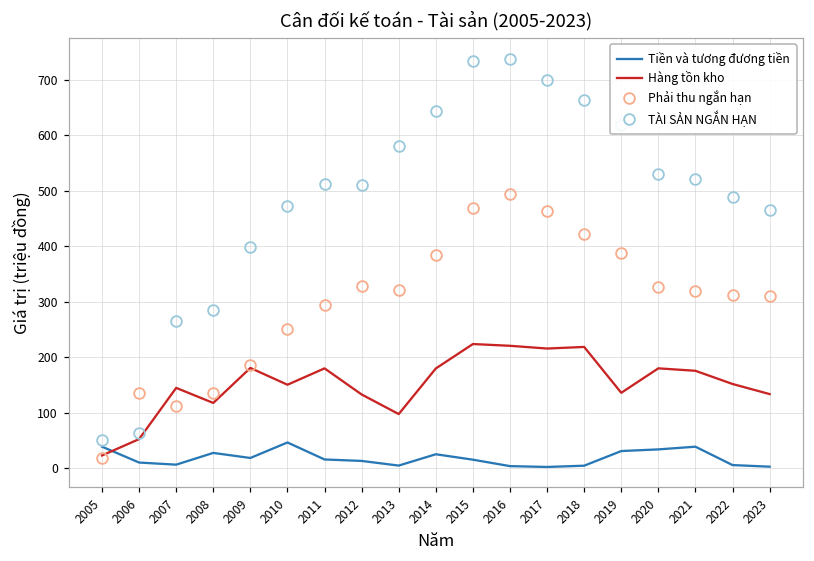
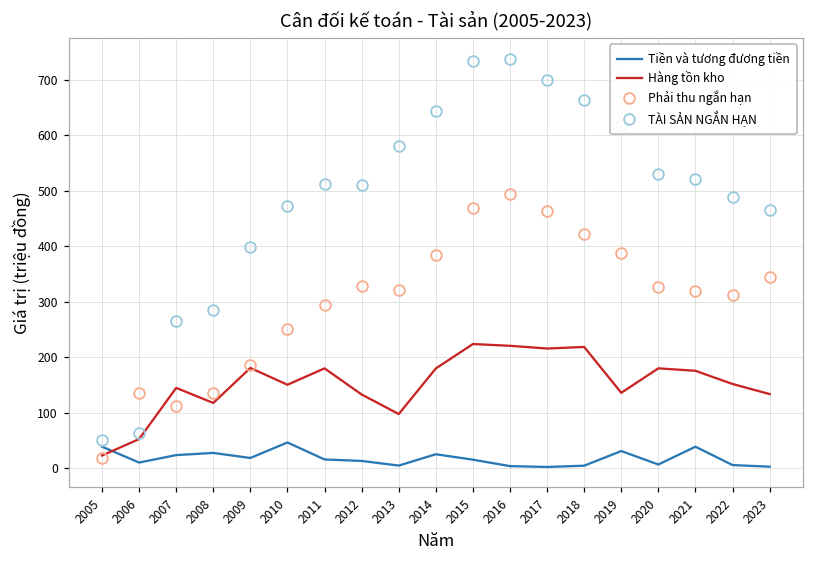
  {
    "Tiền và tương đương tiền": {
      "2005": 40,
      "2006": 10,
-     "2007": 10,
+     "2007": 20,
      "2008": 30,
      "2009": 20,
      "2010": 50,
      "2011": 20,
      "2012": 10,
      "2013": 0,
      "2014": 20,
      "2015": 10,
      "2016": 0,
      "2017": 0,
      "2018": 0,
      "2019": 30,
-     "2020": 30,
+     "2020": 10,
      "2021": 40,
      "2022": 10,
      "2023": 0
    },
    "Hàng tồn kho": {
      "2006": 50,
      "2007": 140,
      "2008": 120,
      "2009": 180,
      "2010": 150,
      "2011": 180,
      "2012": 130,
      "2013": 100,
      "2014": 180,
      "2015": 220,
      "2016": 220,
      "2017": 220,
      "2018": 220,
      "2019": 140,
      "2020": 180,
      "2021": 180,
      "2022": 150,
      "2023": 130
    },
    "Phải thu ngắn hạn": {
      "2006": 140,
      "2007": 110,
      "2008": 130,
      "2009": 190,
      "2010": 250,
      "2011": 290,
      "2012": 330,
      "2013": 320,
      "2014": 380,
      "2015": 470,
      "2016": 490,
      "2017": 460,
      "2018": 420,
      "2019": 390,
      "2020": 330,
      "2021": 320,
      "2022": 310,
-     "2023": 310
+     "2023": 340
    },
    "TÀI SẢN NGẮN HẠN": {
      "2005": 50,
      "2006": 60,
      "2007": 270,
      "2008": 290,
      "2009": 400,
      "2010": 470,
      "2011": 510,
      "2012": 510,
      "2013": 580,
      "2014": 640,
      "2015": 730,
      "2016": 740,
      "2017": 700,
      "2018": 660,
      "2020": 530,
      "2021": 520,
      "2022": 490,
      "2023": 470
    }
  }
